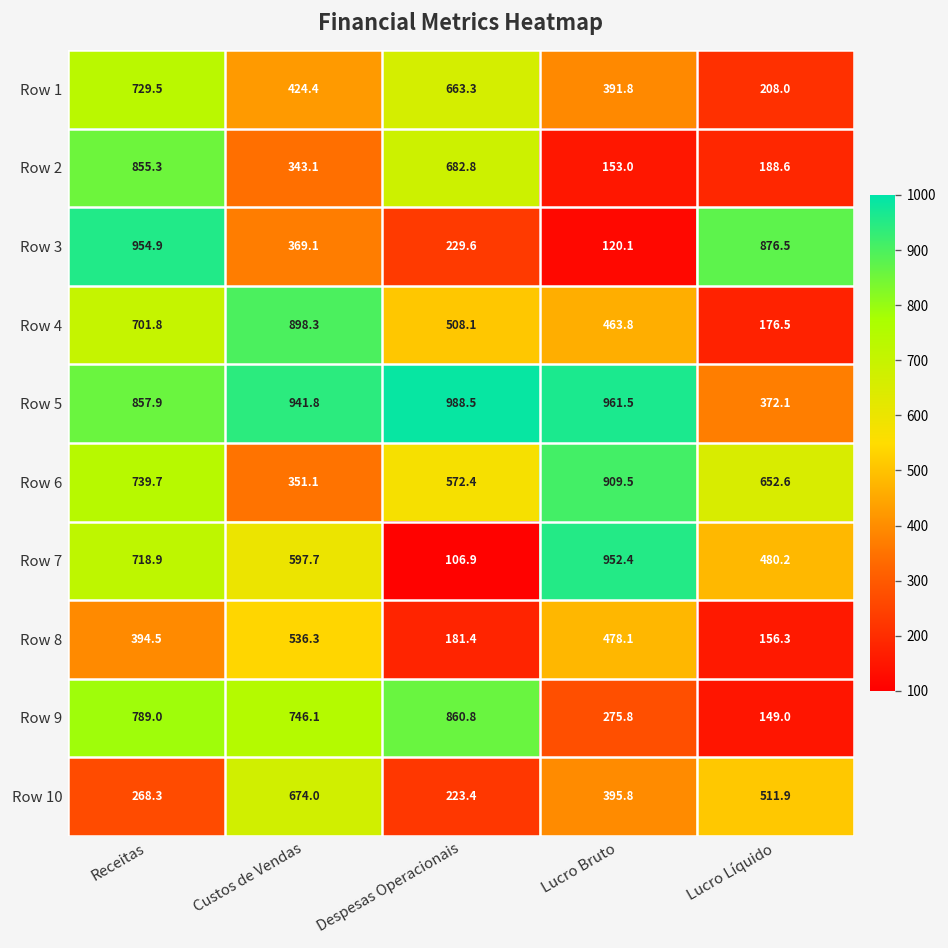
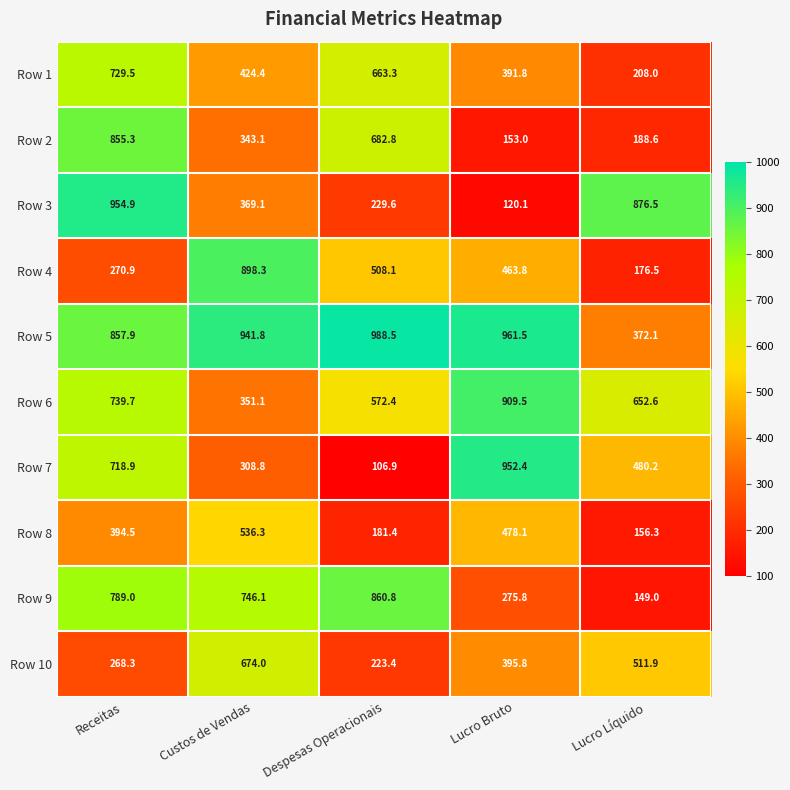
  {
    "Row 1": {
      "Receitas": 729.5,
      "Custos de Vendas": 424.4,
      "Despesas Operacionais": 663.3,
      "Lucro Bruto": 391.8,
      "Lucro Líquido": 208.0
    },
    "Row 2": {
      "Receitas": 855.3,
      "Custos de Vendas": 343.1,
      "Despesas Operacionais": 682.8,
      "Lucro Bruto": 153.0,
      "Lucro Líquido": 188.6
    },
    "Row 3": {
      "Receitas": 954.9,
      "Custos de Vendas": 369.1,
      "Despesas Operacionais": 229.6,
      "Lucro Bruto": 120.1,
      "Lucro Líquido": 876.5
    },
    "Row 4": {
-     "Receitas": 701.8,
+     "Receitas": 270.9,
      "Custos de Vendas": 898.3,
      "Despesas Operacionais": 508.1,
      "Lucro Bruto": 463.8,
      "Lucro Líquido": 176.5
    },
    "Row 5": {
      "Receitas": 857.9,
      "Custos de Vendas": 941.8,
      "Despesas Operacionais": 988.5,
      "Lucro Bruto": 961.5,
      "Lucro Líquido": 372.1
    },
    "Row 6": {
      "Receitas": 739.7,
      "Custos de Vendas": 351.1,
      "Despesas Operacionais": 572.4,
      "Lucro Bruto": 909.5,
      "Lucro Líquido": 652.6
    },
    "Row 7": {
      "Receitas": 718.9,
-     "Custos de Vendas": 597.7,
+     "Custos de Vendas": 308.8,
      "Despesas Operacionais": 106.9,
      "Lucro Bruto": 952.4,
      "Lucro Líquido": 480.2
    },
    "Row 8": {
      "Receitas": 394.5,
      "Custos de Vendas": 536.3,
      "Despesas Operacionais": 181.4,
      "Lucro Bruto": 478.1,
      "Lucro Líquido": 156.3
    },
    "Row 9": {
      "Receitas": 789.0,
      "Custos de Vendas": 746.1,
      "Despesas Operacionais": 860.8,
      "Lucro Bruto": 275.8,
      "Lucro Líquido": 149.0
    },
    "Row 10": {
      "Receitas": 268.3,
      "Custos de Vendas": 674.0,
      "Despesas Operacionais": 223.4,
      "Lucro Bruto": 395.8,
      "Lucro Líquido": 511.9
    }
  }
